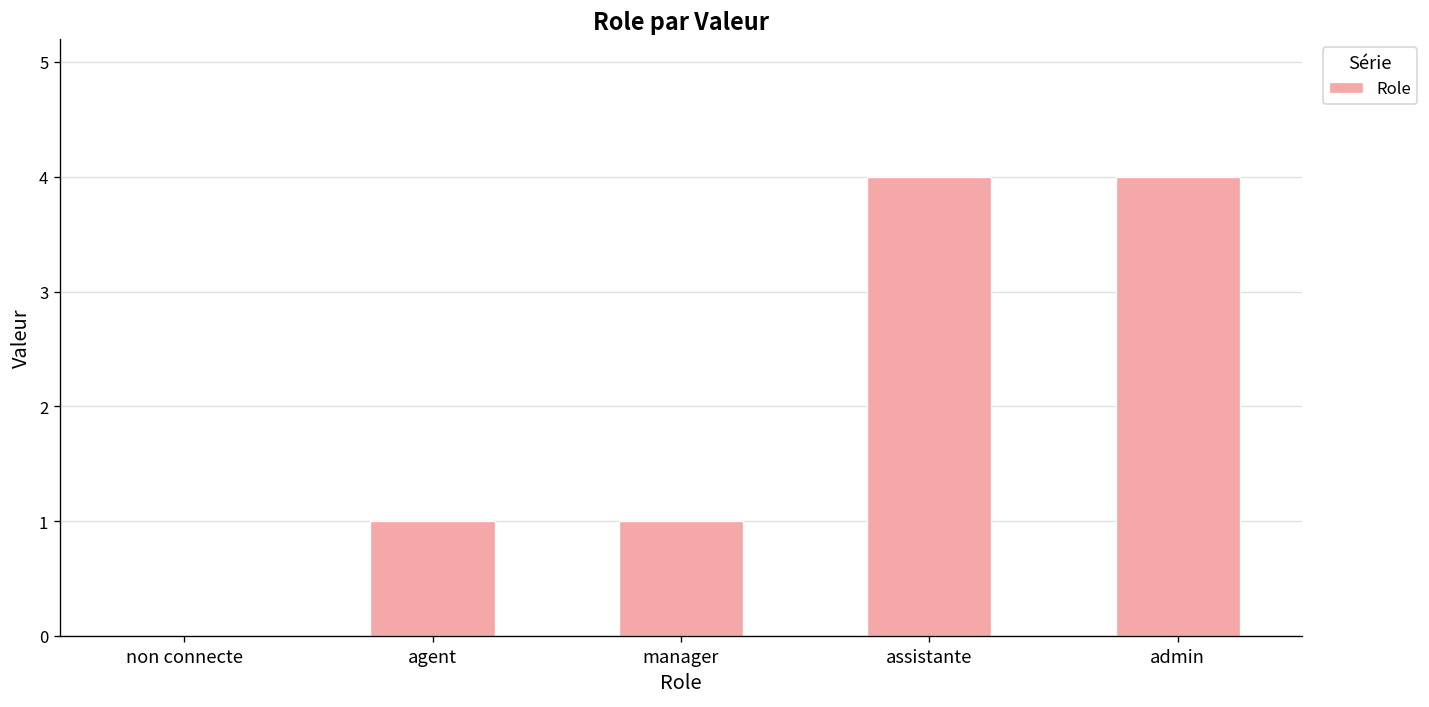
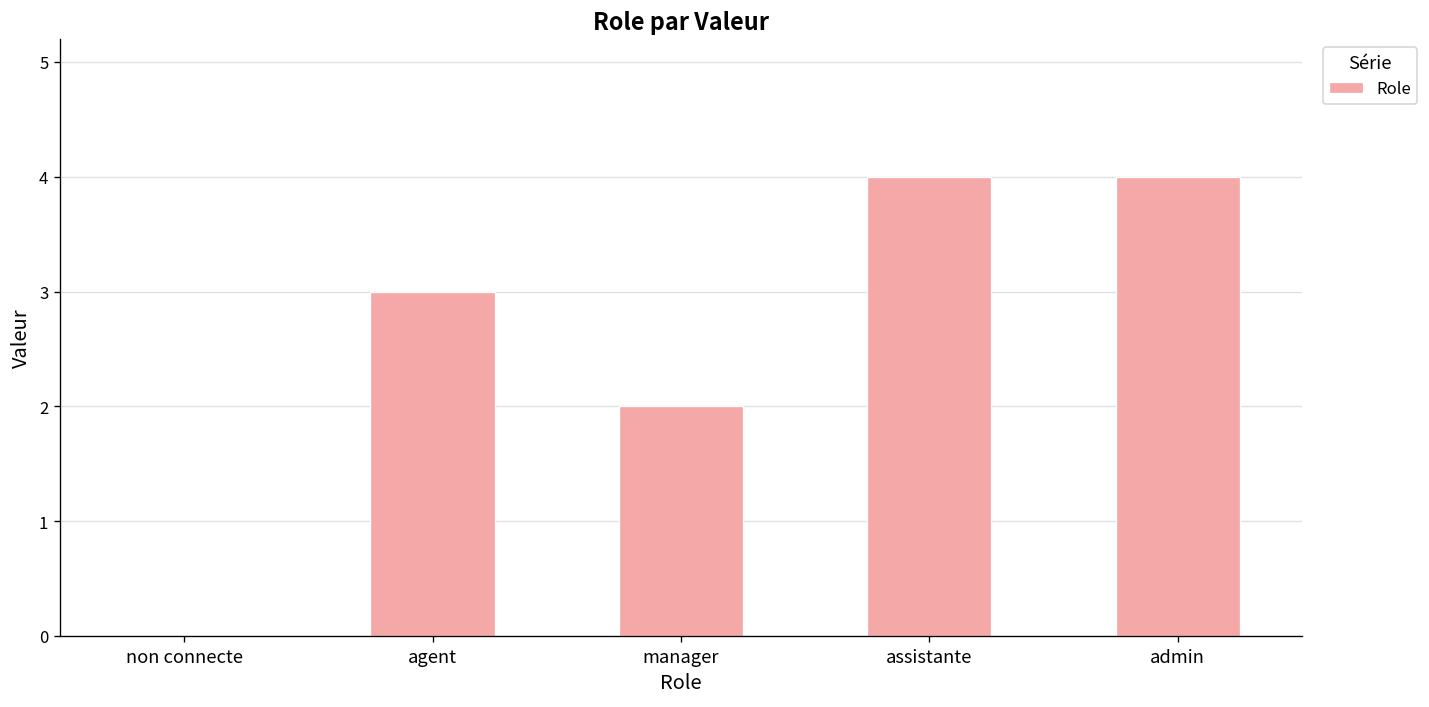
  {
    "non connecte": 0,
-   "agent": 1,
-   "manager": 1,
+   "agent": 3,
+   "manager": 2,
    "assistante": 4,
    "admin": 4
  }
